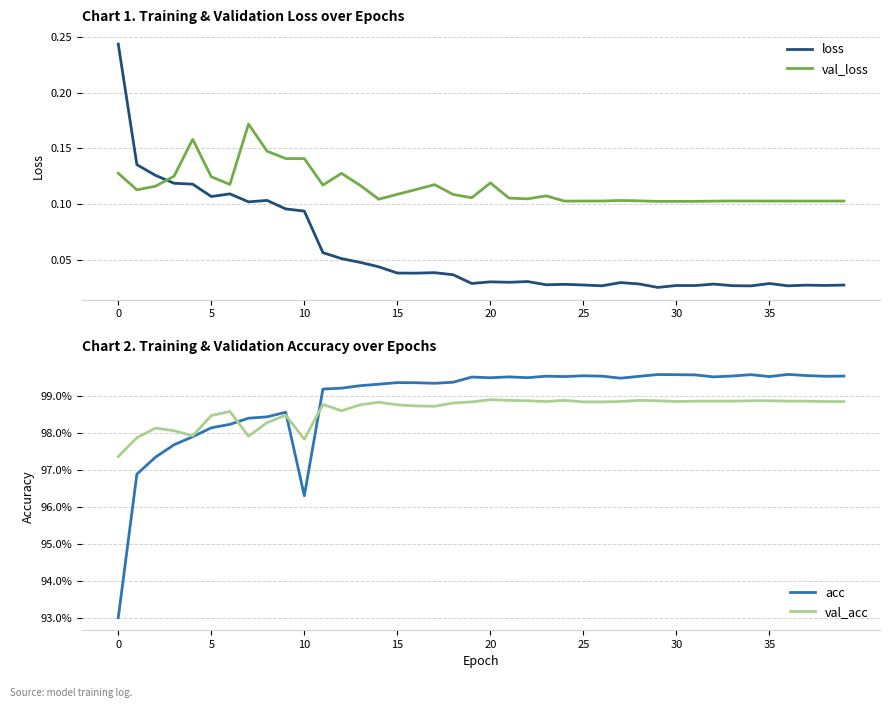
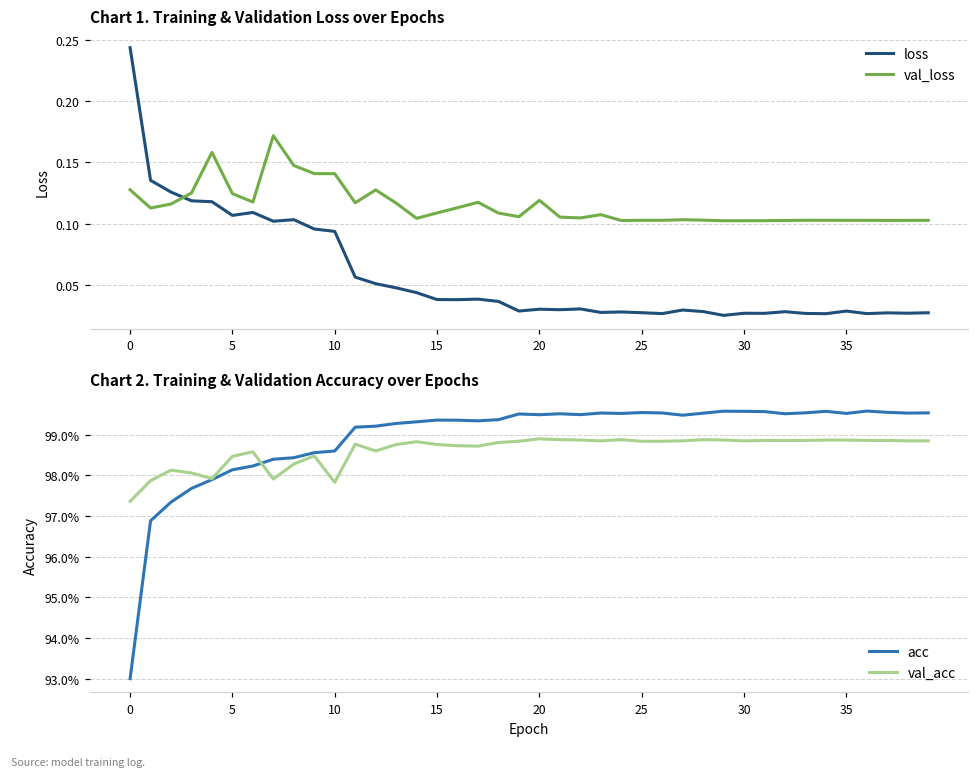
  {
    "Chart 1. Training & Validation Loss over Epochs": {
      "loss": {
        "0": "0.244",
        "5": "0.107",
        "10": "0.094",
        "15": "0.038",
        "20": "0.030",
        "25": "0.027",
        "30": "0.027",
        "35": "0.029"
      },
      "val_loss": {
        "0": "0.128",
        "5": "0.124",
        "10": "0.141",
        "15": "0.109",
        "20": "0.119",
        "25": "0.103",
        "30": "0.102",
        "35": "0.103"
      }
    },
    "Chart 2. Training & Validation Accuracy over Epochs": {
      "acc": {
        "0": "93.0%",
        "5": "98.1%",
-       "10": "96.3%",
+       "10": "98.6%",
        "15": "99.4%",
        "20": "99.5%",
        "25": "99.5%",
        "30": "99.6%",
        "35": "99.5%"
      },
      "val_acc": {
        "0": "97.4%",
        "5": "98.5%",
        "10": "97.8%",
        "15": "98.8%",
        "20": "98.9%",
        "25": "98.8%",
        "30": "98.9%",
        "35": "98.9%"
      }
    }
  }
